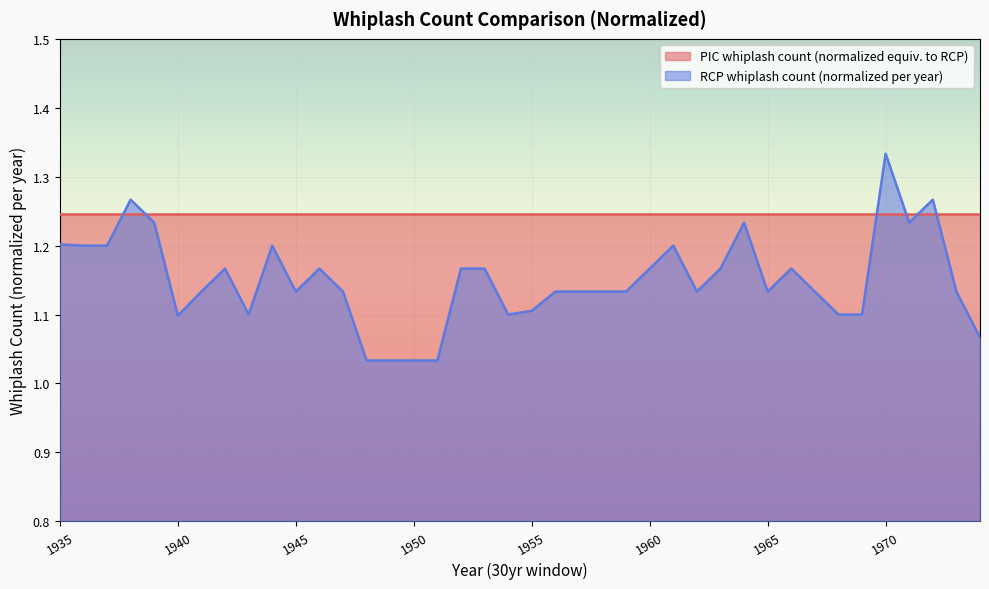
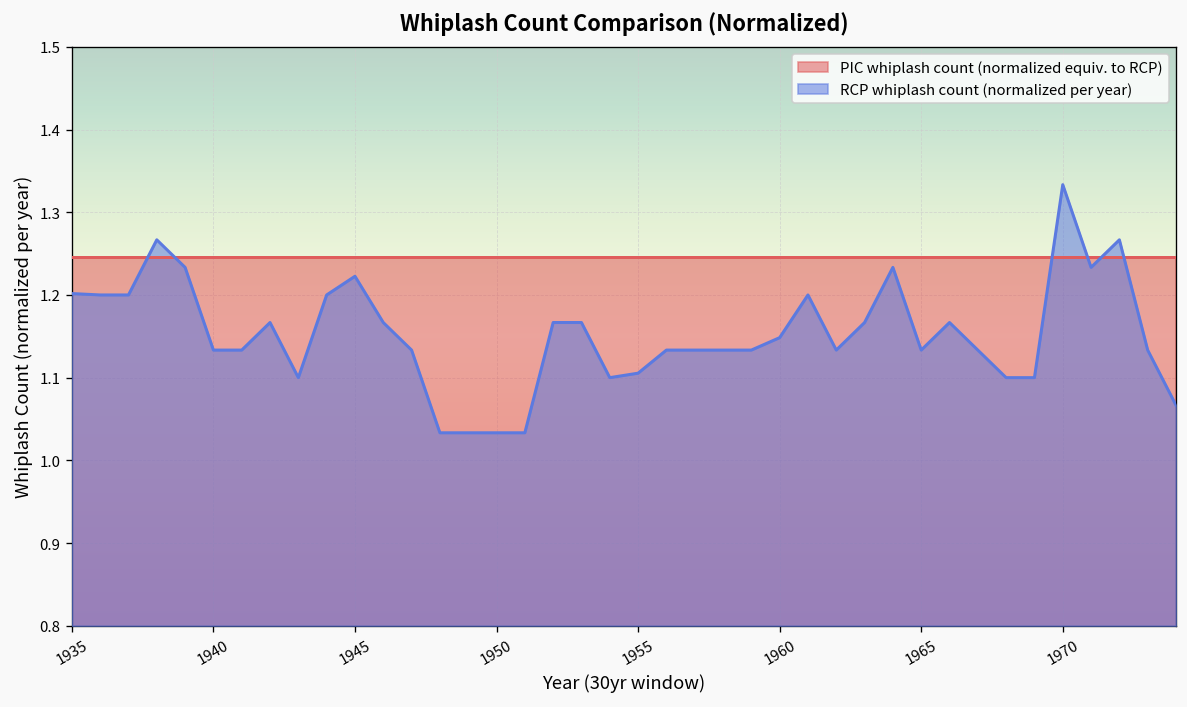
  {
    "PIC whiplash count (normalized equiv. to RCP)": {
      "1935": 1.25,
      "1940": 1.25,
      "1945": 1.25,
      "1950": 1.25,
      "1955": 1.25,
      "1960": 1.25,
      "1965": 1.25,
      "1970": 1.25
    },
    "RCP whiplash count (normalized per year)": {
      "1935": 1.20,
-     "1940": 1.10,
-     "1945": 1.13,
+     "1940": 1.13,
+     "1945": 1.22,
      "1950": 1.03,
      "1955": 1.11,
-     "1960": 1.17,
+     "1960": 1.15,
      "1965": 1.13,
      "1970": 1.33
    }
  }
